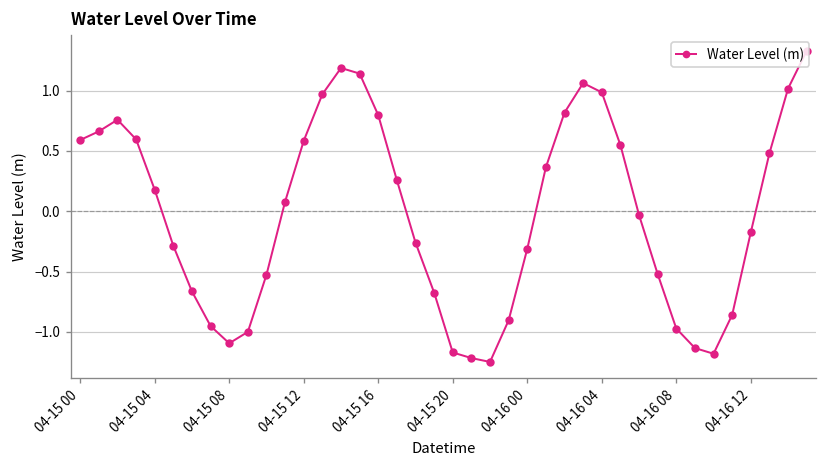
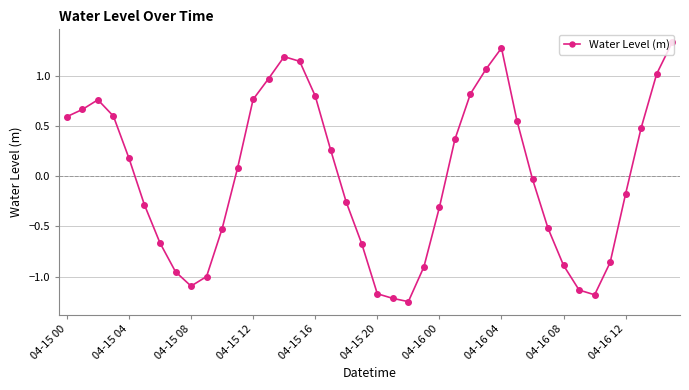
  {
    "04-15 00": 0.59,
    "04-15 04": 0.18,
    "04-15 08": -1.09,
-   "04-15 12": 0.58,
+   "04-15 12": 0.76,
    "04-15 16": 0.80,
    "04-15 20": -1.17,
    "04-16 00": -0.31,
-   "04-16 04": 0.99,
-   "04-16 08": -0.97,
+   "04-16 04": 1.27,
+   "04-16 08": -0.89,
    "04-16 12": -0.17
  }
